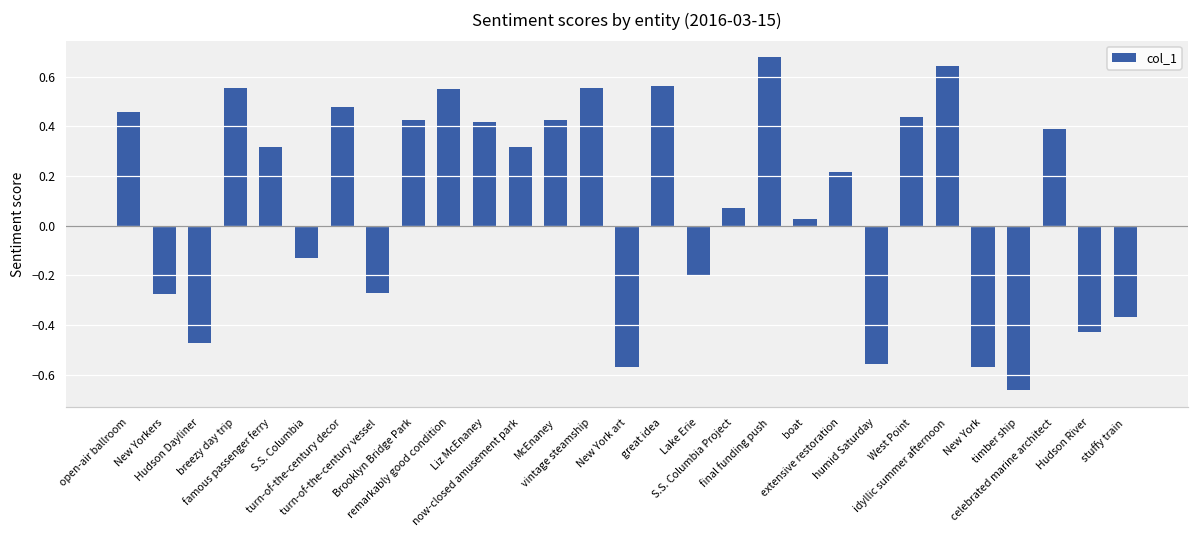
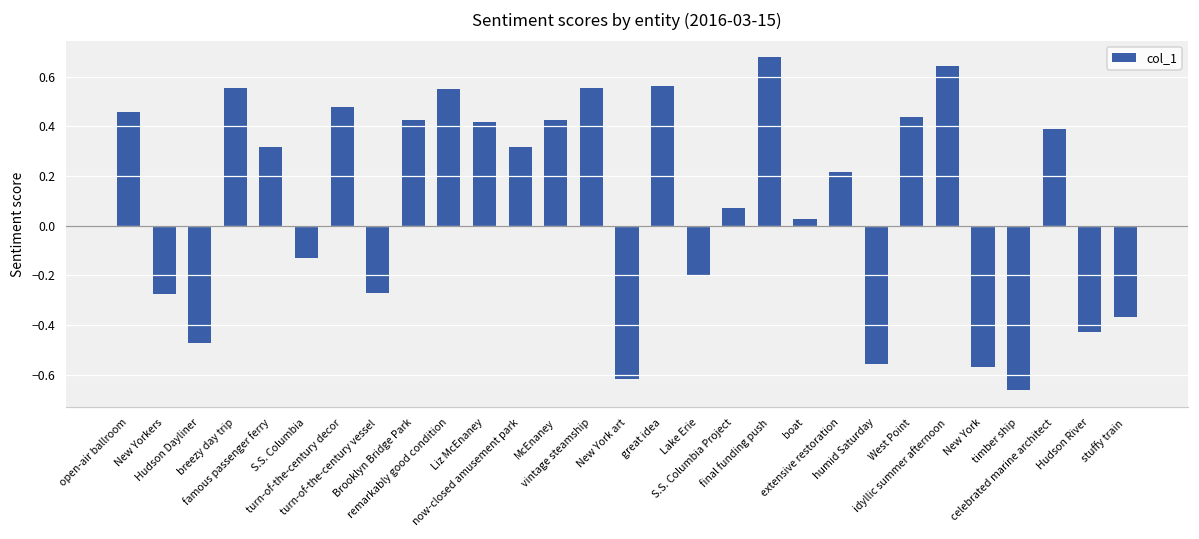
  {
    "open-air ballroom": 0.46,
    "New Yorkers": -0.27,
    "Hudson Dayliner": -0.47,
    "breezy day trip": 0.55,
    "famous passenger ferry": 0.32,
    "S.S. Columbia": -0.13,
    "turn-of-the-century decor": 0.48,
    "turn-of-the-century vessel": -0.27,
    "Brooklyn Bridge Park": 0.43,
    "remarkably good condition": 0.55,
    "Liz McEnaney": 0.42,
    "now-closed amusement park": 0.32,
    "McEnaney": 0.42,
    "vintage steamship": 0.55,
-   "New York art": -0.57,
+   "New York art": -0.62,
    "great idea": 0.56,
    "Lake Erie": -0.20,
    "S.S. Columbia Project": 0.07,
    "final funding push": 0.68,
    "boat": 0.03,
    "extensive restoration": 0.22,
    "humid Saturday": -0.56,
    "West Point": 0.44,
    "idyllic summer afternoon": 0.64,
    "New York": -0.57,
    "timber ship": -0.66,
    "celebrated marine architect": 0.39,
    "Hudson River": -0.43,
    "stuffy train": -0.37
  }
